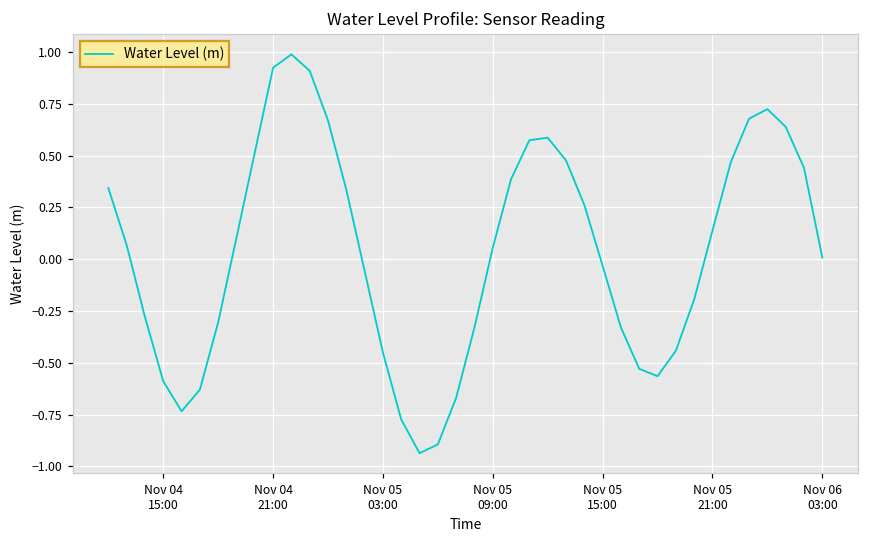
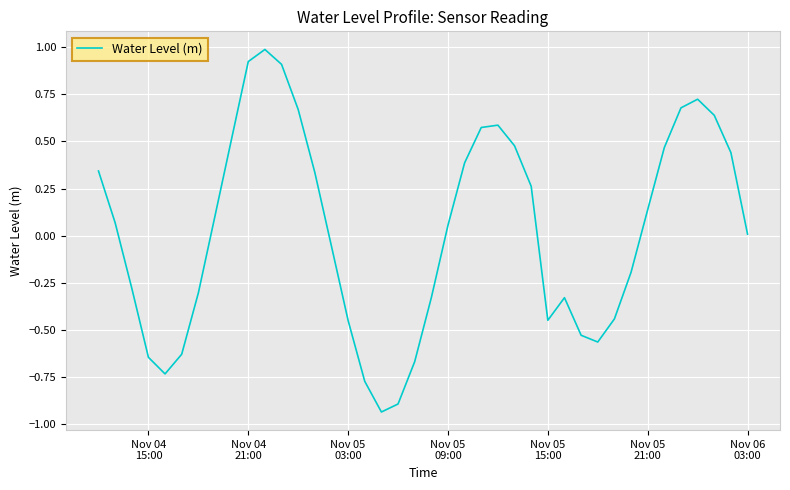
  {
-   "Nov 04 15:00": -0.59,
+   "Nov 04 15:00": -0.65,
    "Nov 04 21:00": 0.92,
    "Nov 05 03:00": -0.45,
    "Nov 05 09:00": 0.06,
-   "Nov 05 15:00": -0.03,
+   "Nov 05 15:00": -0.45,
    "Nov 05 21:00": 0.14,
    "Nov 06 03:00": 0.01
  }
